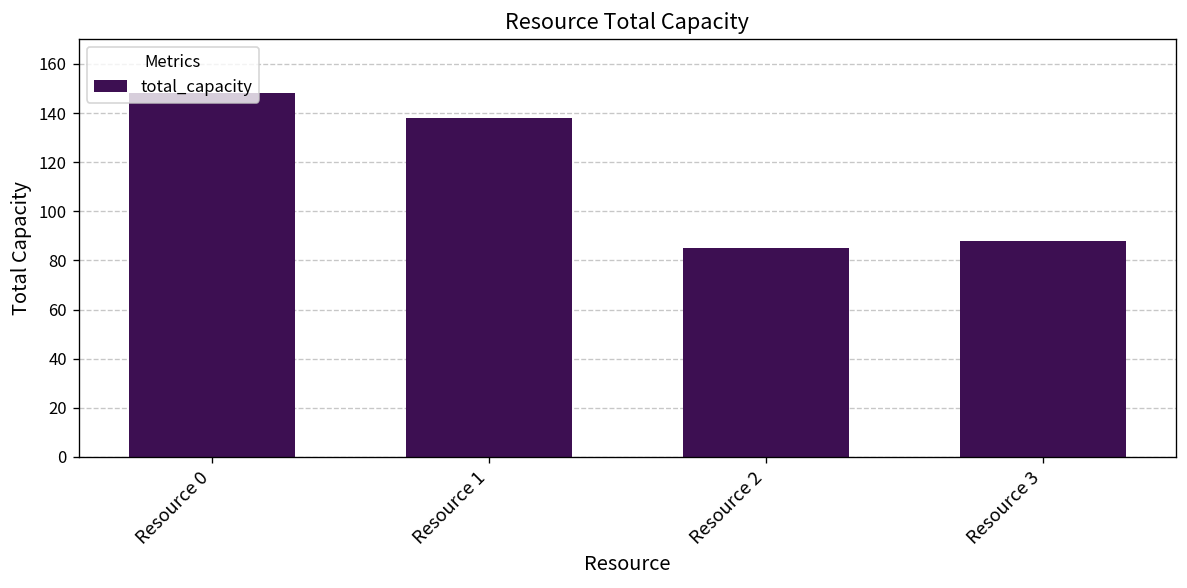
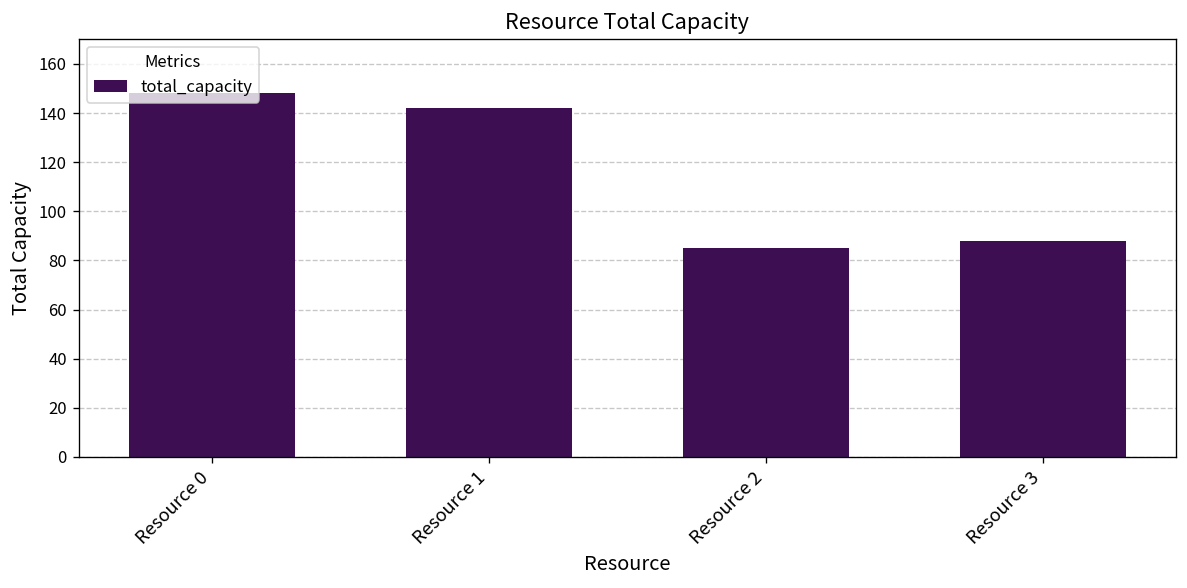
  {
-   "Resource 1": 138,
+   "Resource 1": 142,
    "Resource 2": 85,
    "Resource 3": 88
  }
